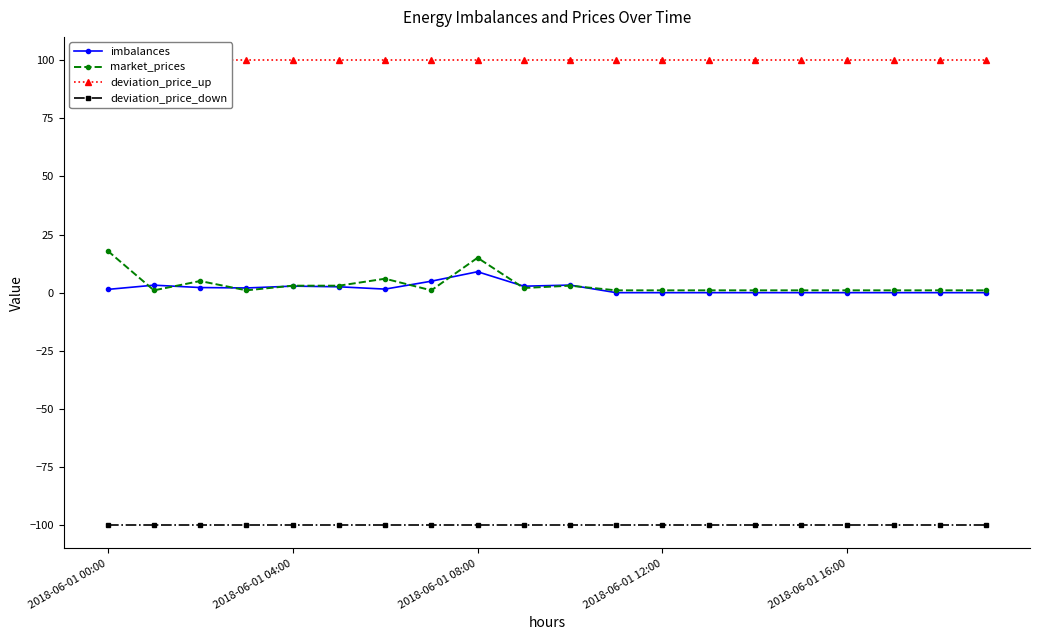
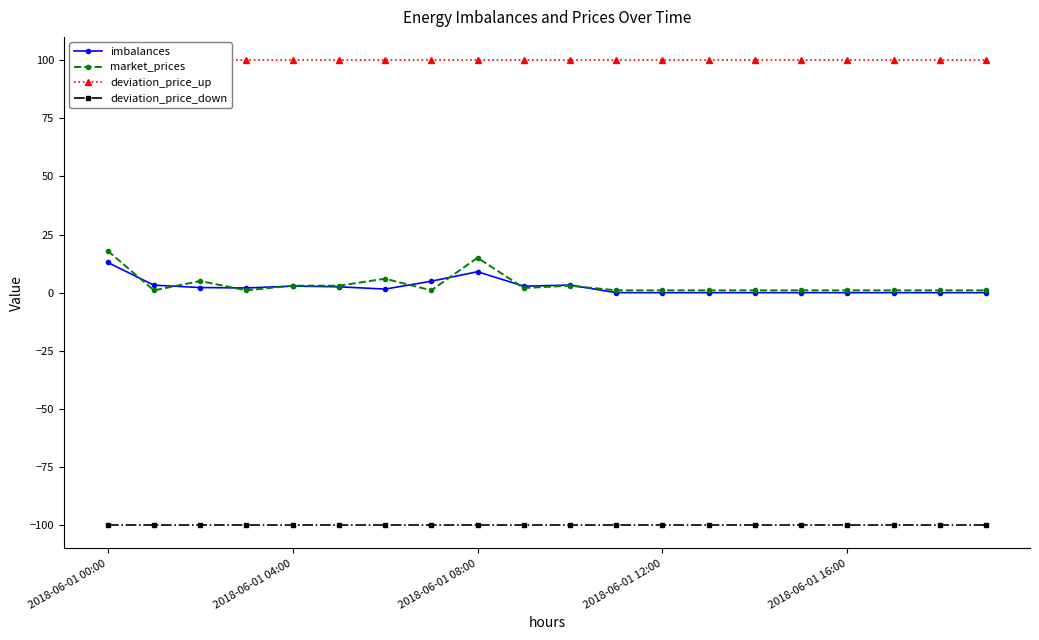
  {
    "imbalances": {
-     "2018-06-01 00:00": 1,
+     "2018-06-01 00:00": 13,
      "2018-06-01 08:00": 9
    },
    "market_prices": {
      "2018-06-01 00:00": 18,
      "2018-06-01 08:00": 15
    },
    "deviation_price_up": {
      "2018-06-01 04:00": 100,
      "2018-06-01 08:00": 100,
      "2018-06-01 12:00": 100,
      "2018-06-01 16:00": 100
    },
    "deviation_price_down": {
      "2018-06-01 00:00": -100,
      "2018-06-01 04:00": -100,
      "2018-06-01 08:00": -100,
      "2018-06-01 12:00": -100,
      "2018-06-01 16:00": -100
    }
  }
